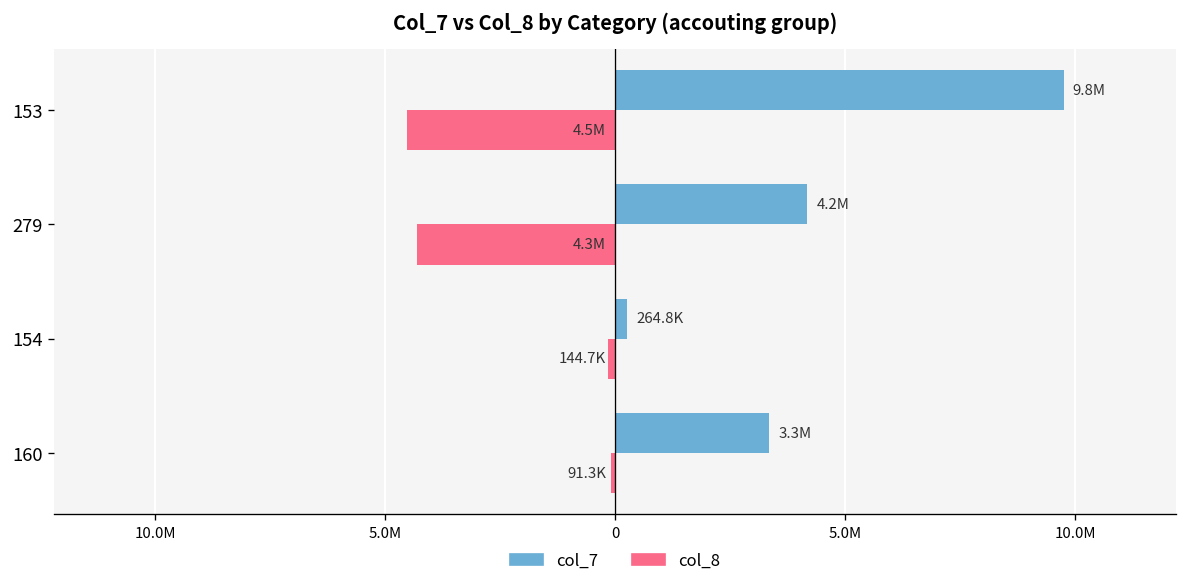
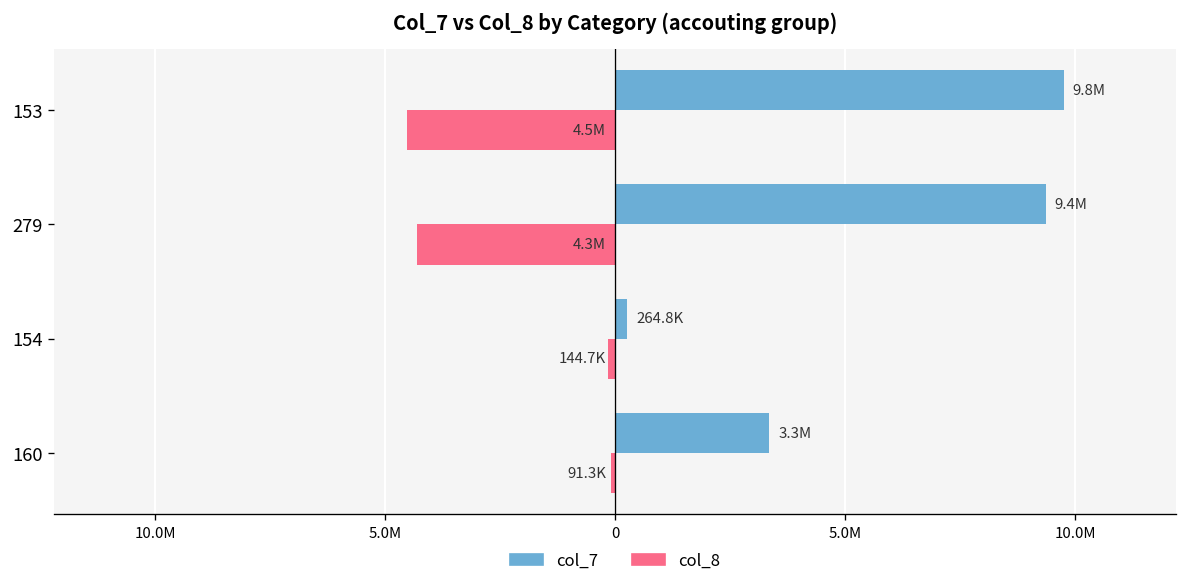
  {
    "col_7": {
      "153": "9.8M",
-     "279": "4.2M",
+     "279": "9.4M",
      "154": "264.8K",
      "160": "3.3M"
    }
  }
